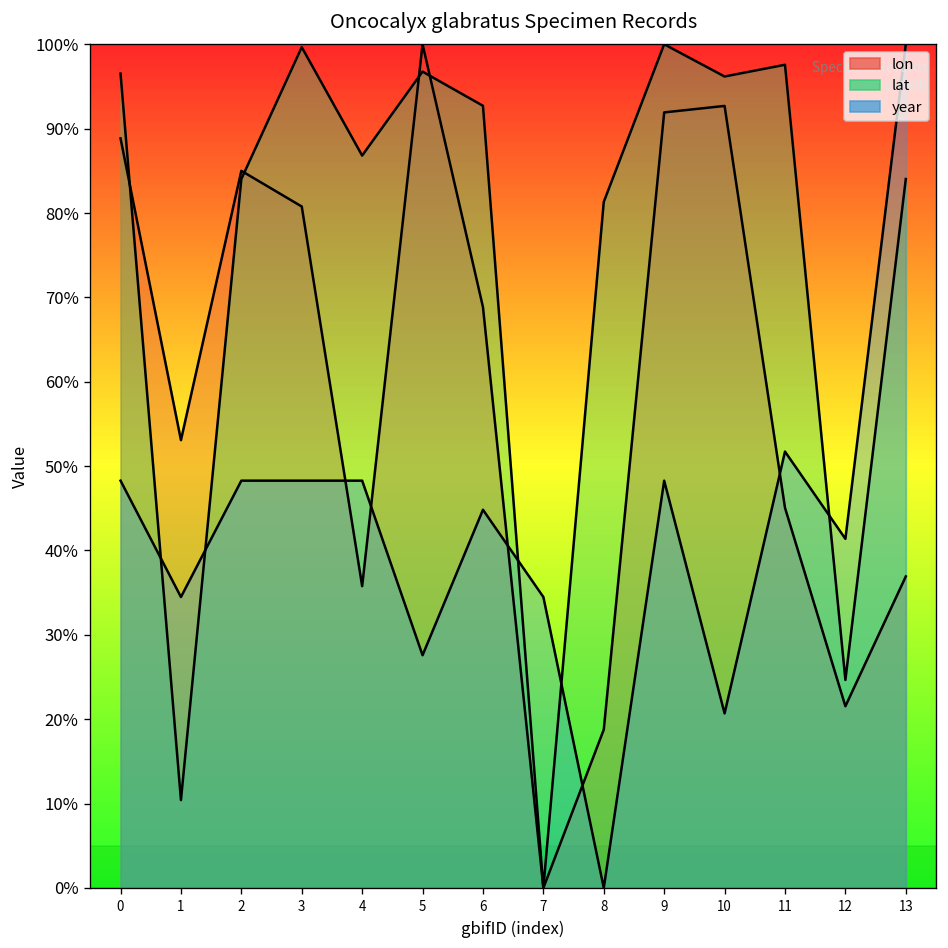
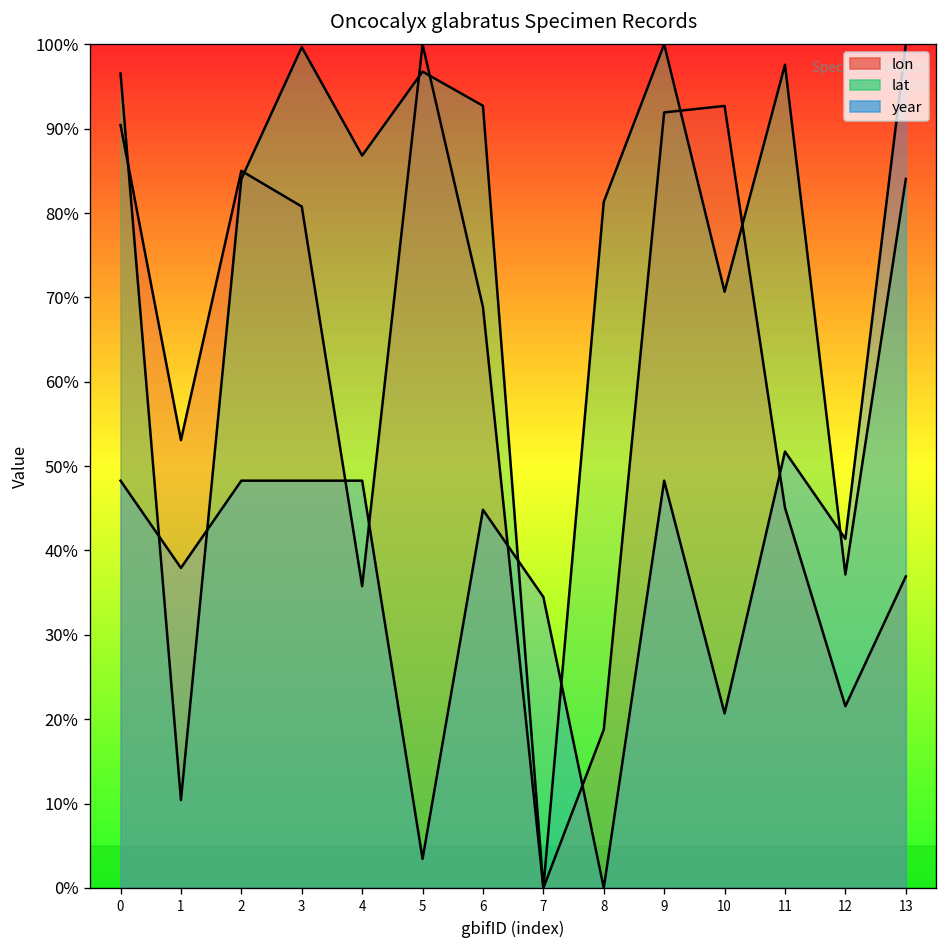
  {
    "lon": {
-     "0": "89%",
+     "0": "90%",
      "1": "53%",
      "2": "85%",
      "3": "81%",
      "4": "36%",
      "5": "100%",
      "6": "69%",
      "8": "19%",
      "9": "92%",
      "10": "93%",
      "11": "45%",
      "12": "22%",
      "13": "37%"
    },
    "lat": {
      "0": "97%",
      "1": "10%",
      "2": "84%",
      "3": "100%",
      "4": "87%",
      "5": "97%",
      "6": "93%",
      "8": "81%",
      "9": "100%",
-     "10": "96%",
+     "10": "71%",
      "11": "98%",
-     "12": "25%",
+     "12": "37%",
      "13": "84%"
    },
    "year": {
      "0": "48%",
-     "1": "34%",
+     "1": "38%",
      "2": "48%",
      "3": "48%",
      "4": "48%",
-     "5": "28%",
+     "5": "3%",
      "6": "45%",
      "7": "34%",
      "8": "0%",
      "9": "48%",
      "10": "21%",
      "11": "52%",
      "12": "41%",
      "13": "100%"
    }
  }
